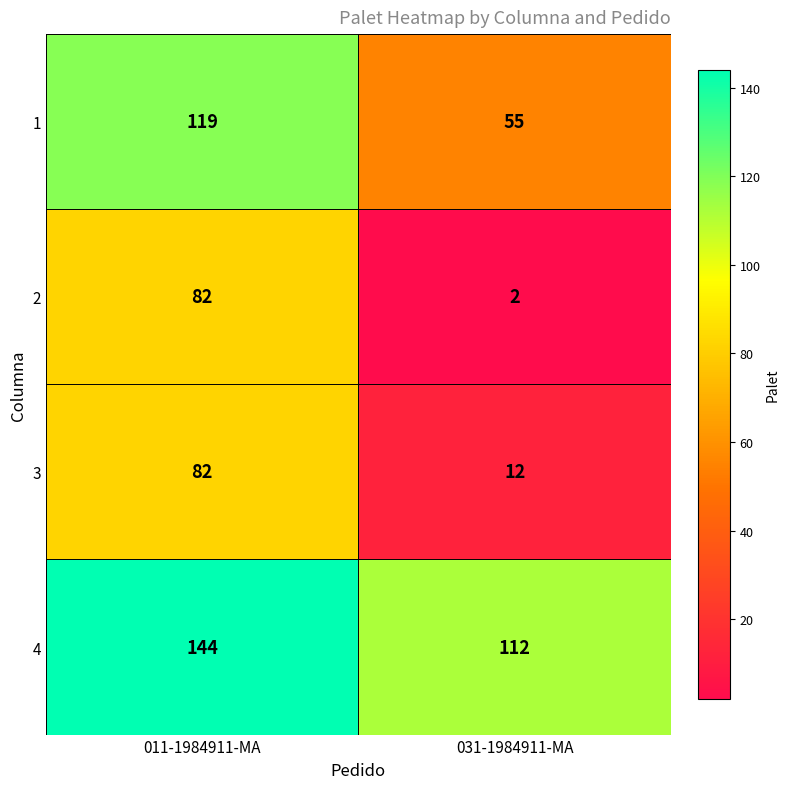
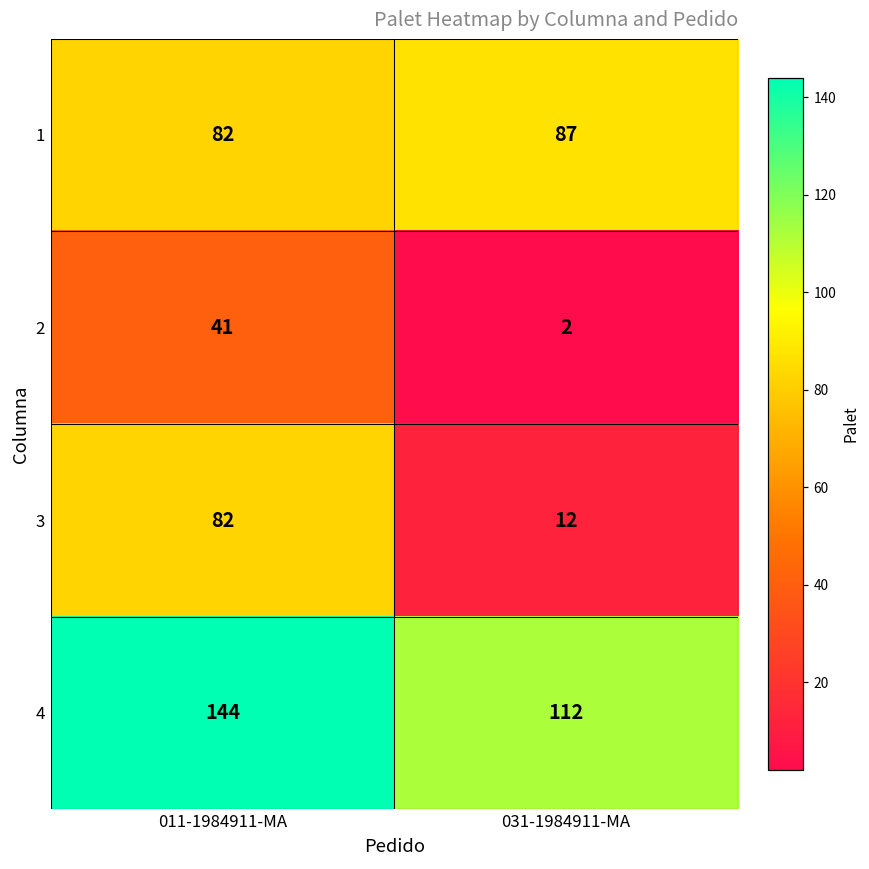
  {
    "1": {
-     "011-1984911-MA": 119,
-     "031-1984911-MA": 55
+     "011-1984911-MA": 82,
+     "031-1984911-MA": 87
    },
    "2": {
-     "011-1984911-MA": 82,
+     "011-1984911-MA": 41,
      "031-1984911-MA": 2
    },
    "3": {
      "011-1984911-MA": 82,
      "031-1984911-MA": 12
    },
    "4": {
      "011-1984911-MA": 144,
      "031-1984911-MA": 112
    }
  }
